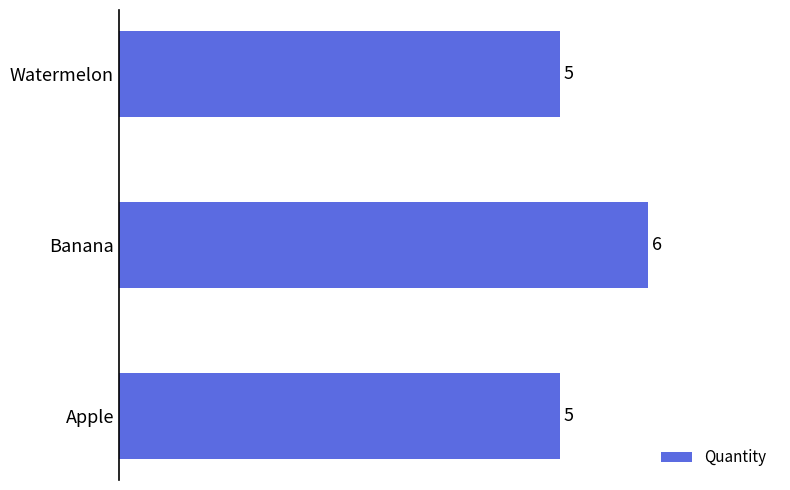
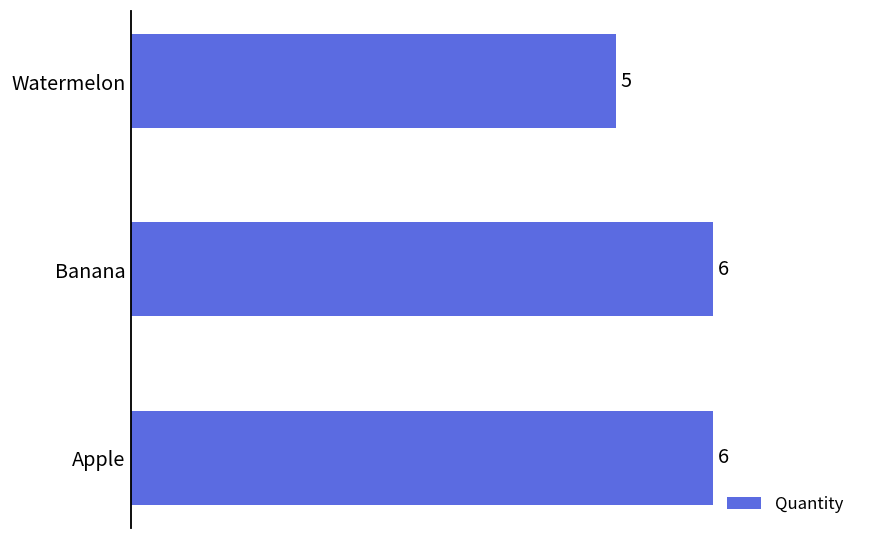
  {
    "Watermelon": 5,
    "Banana": 6,
-   "Apple": 5
+   "Apple": 6
  }
